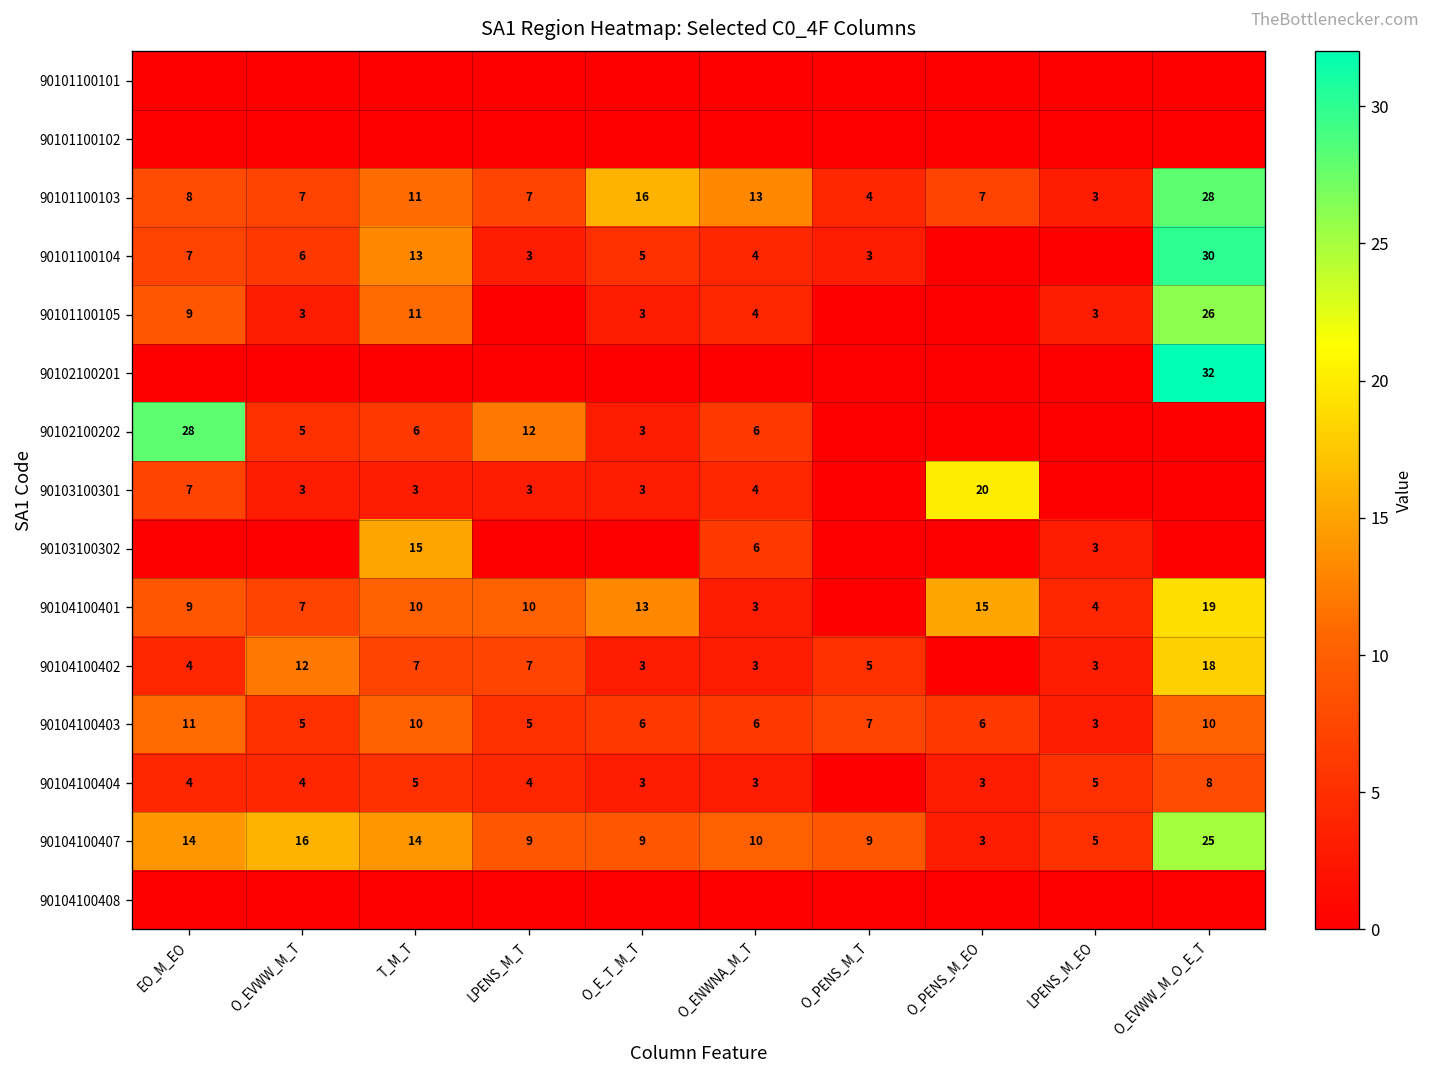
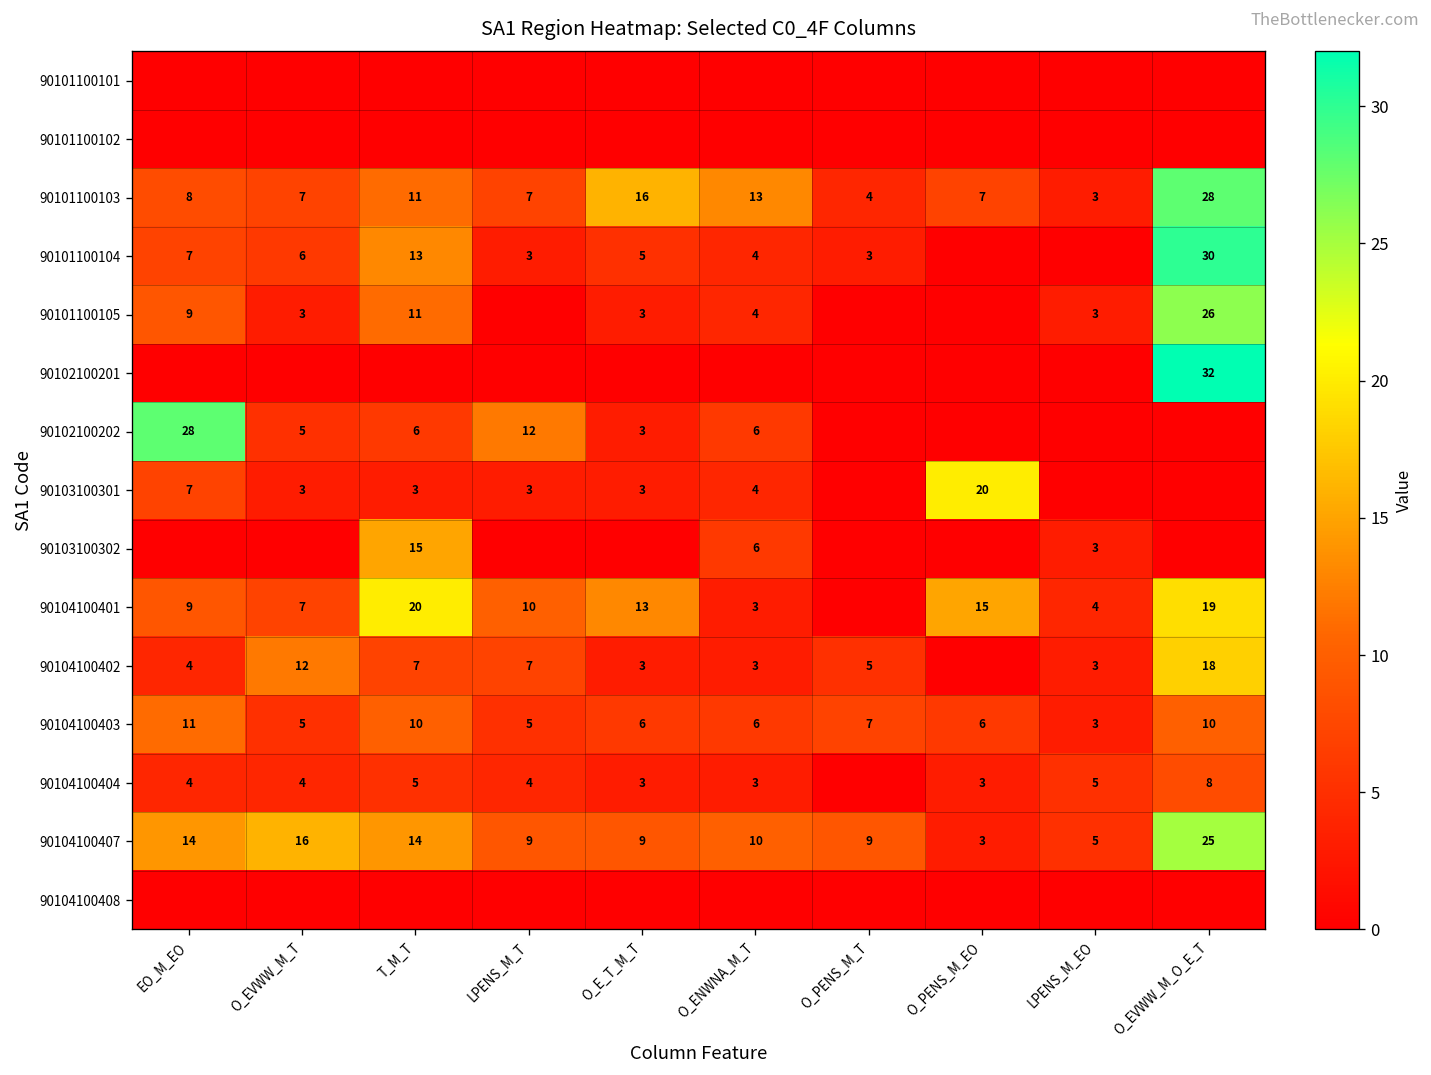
  {
    "90101100103": {
      "EO_M_EO": 8,
      "O_EVWW_M_T": 7,
      "T_M_T": 11,
      "LPENS_M_T": 7,
      "O_E_T_M_T": 16,
      "O_ENWNA_M_T": 13,
      "O_PENS_M_T": 4,
      "O_PENS_M_EO": 7,
      "LPENS_M_EO": 3,
      "O_EVWW_M_O_E_T": 28
    },
    "90101100104": {
      "EO_M_EO": 7,
      "O_EVWW_M_T": 6,
      "T_M_T": 13,
      "LPENS_M_T": 3,
      "O_E_T_M_T": 5,
      "O_ENWNA_M_T": 4,
      "O_PENS_M_T": 3,
      "O_EVWW_M_O_E_T": 30
    },
    "90101100105": {
      "EO_M_EO": 9,
      "O_EVWW_M_T": 3,
      "T_M_T": 11,
      "O_E_T_M_T": 3,
      "O_ENWNA_M_T": 4,
      "LPENS_M_EO": 3,
      "O_EVWW_M_O_E_T": 26
    },
    "90102100201": {
      "O_EVWW_M_O_E_T": 32
    },
    "90102100202": {
      "EO_M_EO": 28,
      "O_EVWW_M_T": 5,
      "T_M_T": 6,
      "LPENS_M_T": 12,
      "O_E_T_M_T": 3,
      "O_ENWNA_M_T": 6
    },
    "90103100301": {
      "EO_M_EO": 7,
      "O_EVWW_M_T": 3,
      "T_M_T": 3,
      "LPENS_M_T": 3,
      "O_E_T_M_T": 3,
      "O_ENWNA_M_T": 4,
      "O_PENS_M_EO": 20
    },
    "90103100302": {
      "T_M_T": 15,
      "O_ENWNA_M_T": 6,
      "LPENS_M_EO": 3
    },
    "90104100401": {
      "EO_M_EO": 9,
      "O_EVWW_M_T": 7,
-     "T_M_T": 10,
+     "T_M_T": 20,
      "LPENS_M_T": 10,
      "O_E_T_M_T": 13,
      "O_ENWNA_M_T": 3,
      "O_PENS_M_EO": 15,
      "LPENS_M_EO": 4,
      "O_EVWW_M_O_E_T": 19
    },
    "90104100402": {
      "EO_M_EO": 4,
      "O_EVWW_M_T": 12,
      "T_M_T": 7,
      "LPENS_M_T": 7,
      "O_E_T_M_T": 3,
      "O_ENWNA_M_T": 3,
      "O_PENS_M_T": 5,
      "LPENS_M_EO": 3,
      "O_EVWW_M_O_E_T": 18
    },
    "90104100403": {
      "EO_M_EO": 11,
      "O_EVWW_M_T": 5,
      "T_M_T": 10,
      "LPENS_M_T": 5,
      "O_E_T_M_T": 6,
      "O_ENWNA_M_T": 6,
      "O_PENS_M_T": 7,
      "O_PENS_M_EO": 6,
      "LPENS_M_EO": 3,
      "O_EVWW_M_O_E_T": 10
    },
    "90104100404": {
      "EO_M_EO": 4,
      "O_EVWW_M_T": 4,
      "T_M_T": 5,
      "LPENS_M_T": 4,
      "O_E_T_M_T": 3,
      "O_ENWNA_M_T": 3,
      "O_PENS_M_EO": 3,
      "LPENS_M_EO": 5,
      "O_EVWW_M_O_E_T": 8
    },
    "90104100407": {
      "EO_M_EO": 14,
      "O_EVWW_M_T": 16,
      "T_M_T": 14,
      "LPENS_M_T": 9,
      "O_E_T_M_T": 9,
      "O_ENWNA_M_T": 10,
      "O_PENS_M_T": 9,
      "O_PENS_M_EO": 3,
      "LPENS_M_EO": 5,
      "O_EVWW_M_O_E_T": 25
    }
  }
